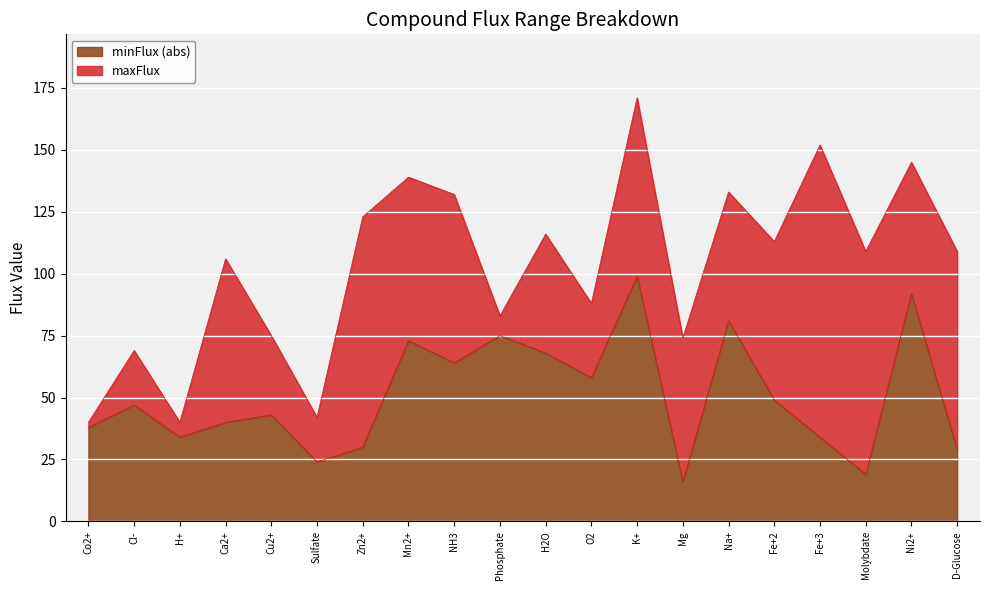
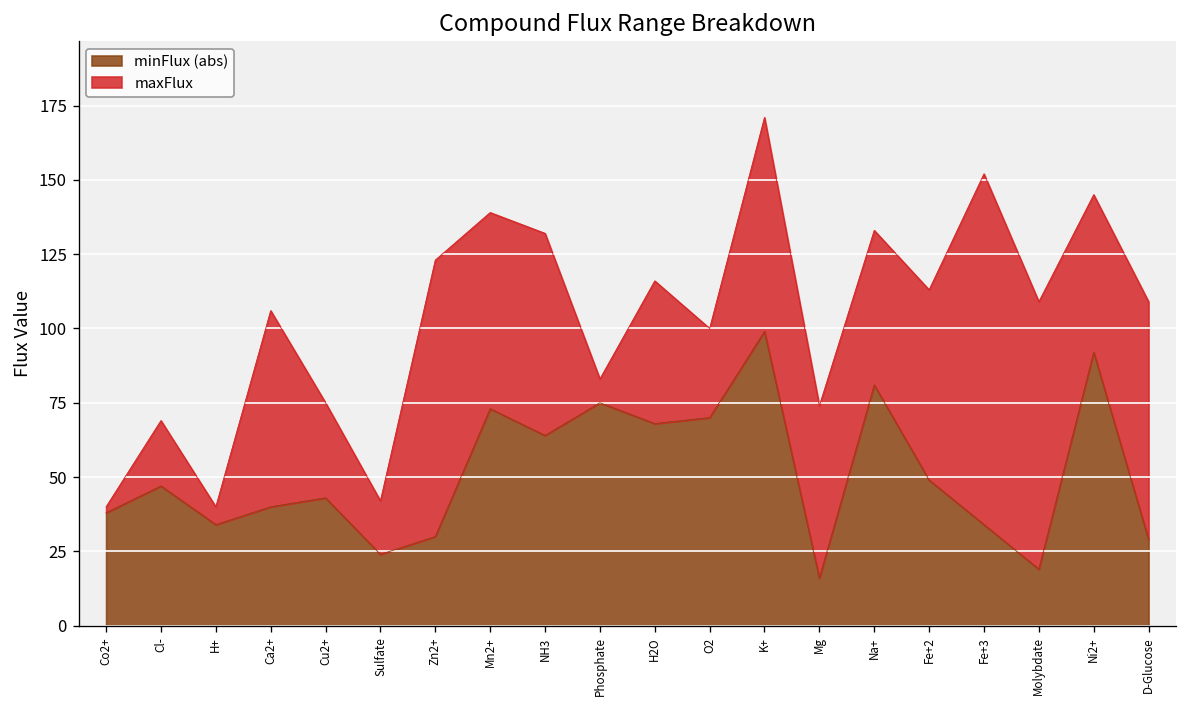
  {
    "minFlux (abs)": {
      "Co2+": 38,
      "Cl-": 47,
      "H+": 34,
      "Ca2+": 40,
      "Cu2+": 43,
      "Sulfate": 24,
      "Zn2+": 30,
      "Mn2+": 73,
      "NH3": 64,
      "Phosphate": 75,
      "H2O": 68,
-     "O2": 58,
+     "O2": 70,
      "K+": 99,
      "Mg": 16,
      "Na+": 81,
      "Fe+2": 49,
      "Fe+3": 34,
      "Molybdate": 19,
      "Ni2+": 92,
      "D-Glucose": 29
    },
    "maxFlux": {
      "Co2+": 2,
      "Cl-": 22,
      "H+": 6,
      "Ca2+": 66,
      "Cu2+": 32,
      "Sulfate": 18,
      "Zn2+": 93,
      "Mn2+": 66,
      "NH3": 68,
      "Phosphate": 8,
      "H2O": 48,
      "O2": 30,
      "K+": 72,
      "Mg": 58,
      "Na+": 52,
      "Fe+2": 64,
      "Fe+3": 118,
      "Molybdate": 90,
      "Ni2+": 53,
      "D-Glucose": 80
    }
  }
